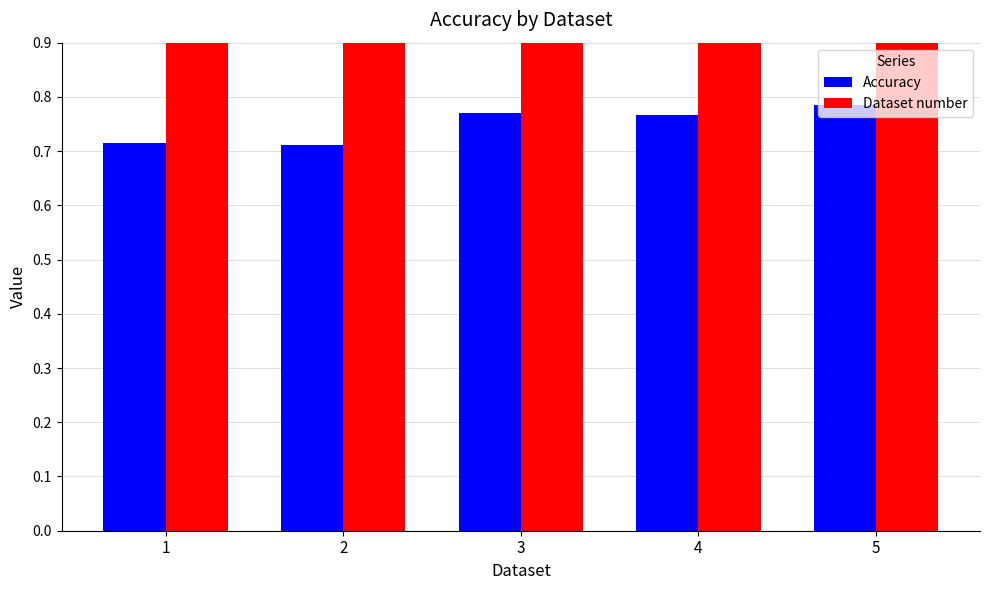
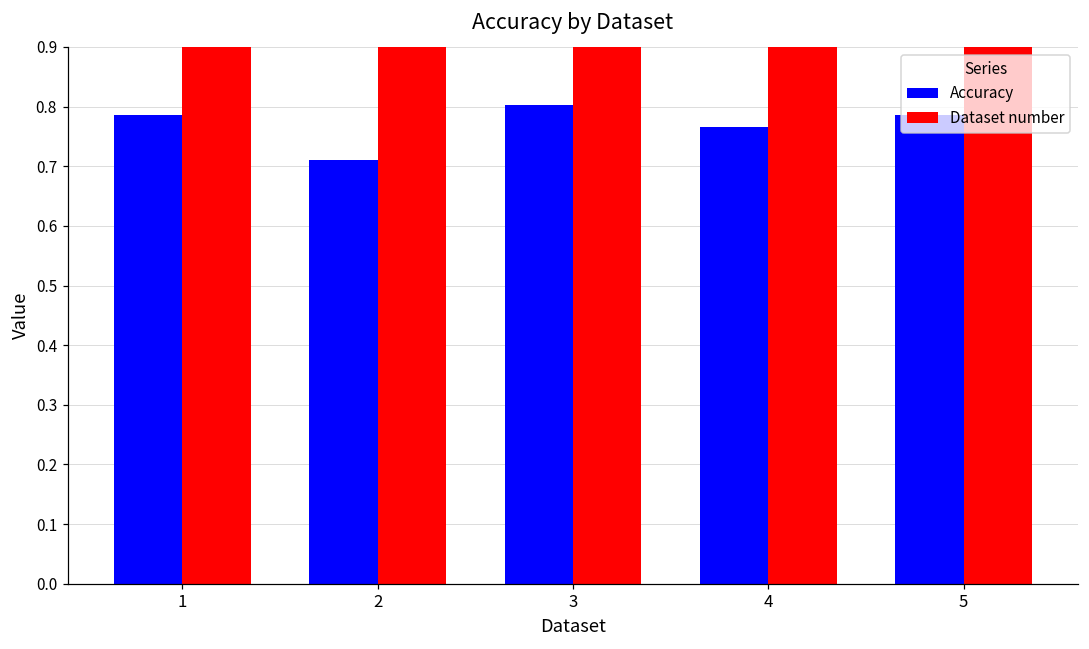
  {
    "Accuracy": {
-     "1": 0.71,
+     "1": 0.79,
      "2": 0.71,
-     "3": 0.77,
+     "3": 0.80,
      "4": 0.77
    }
  }
